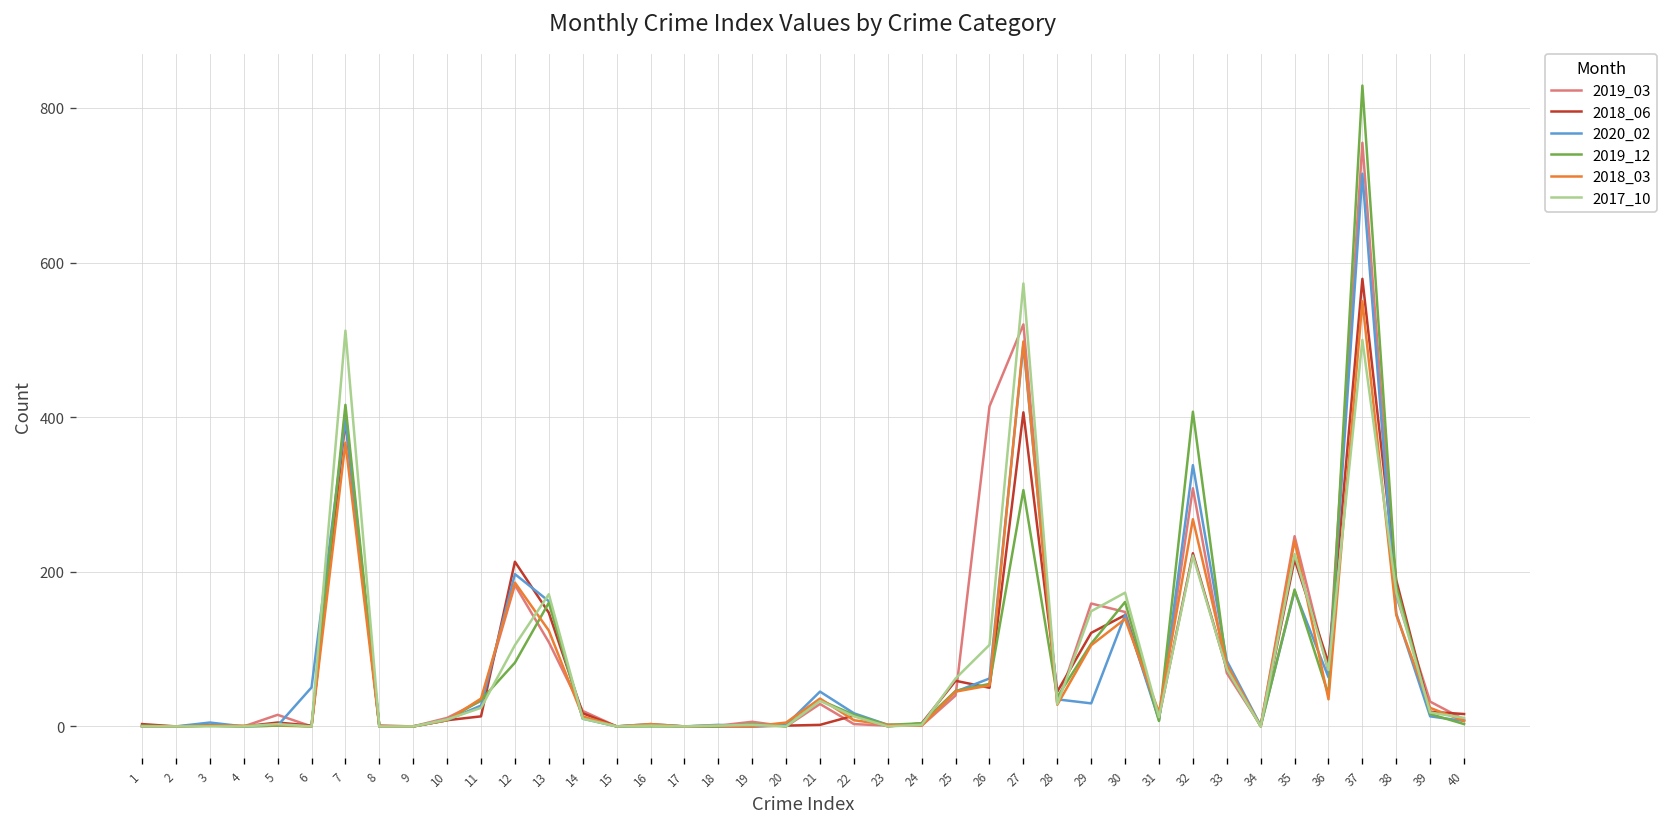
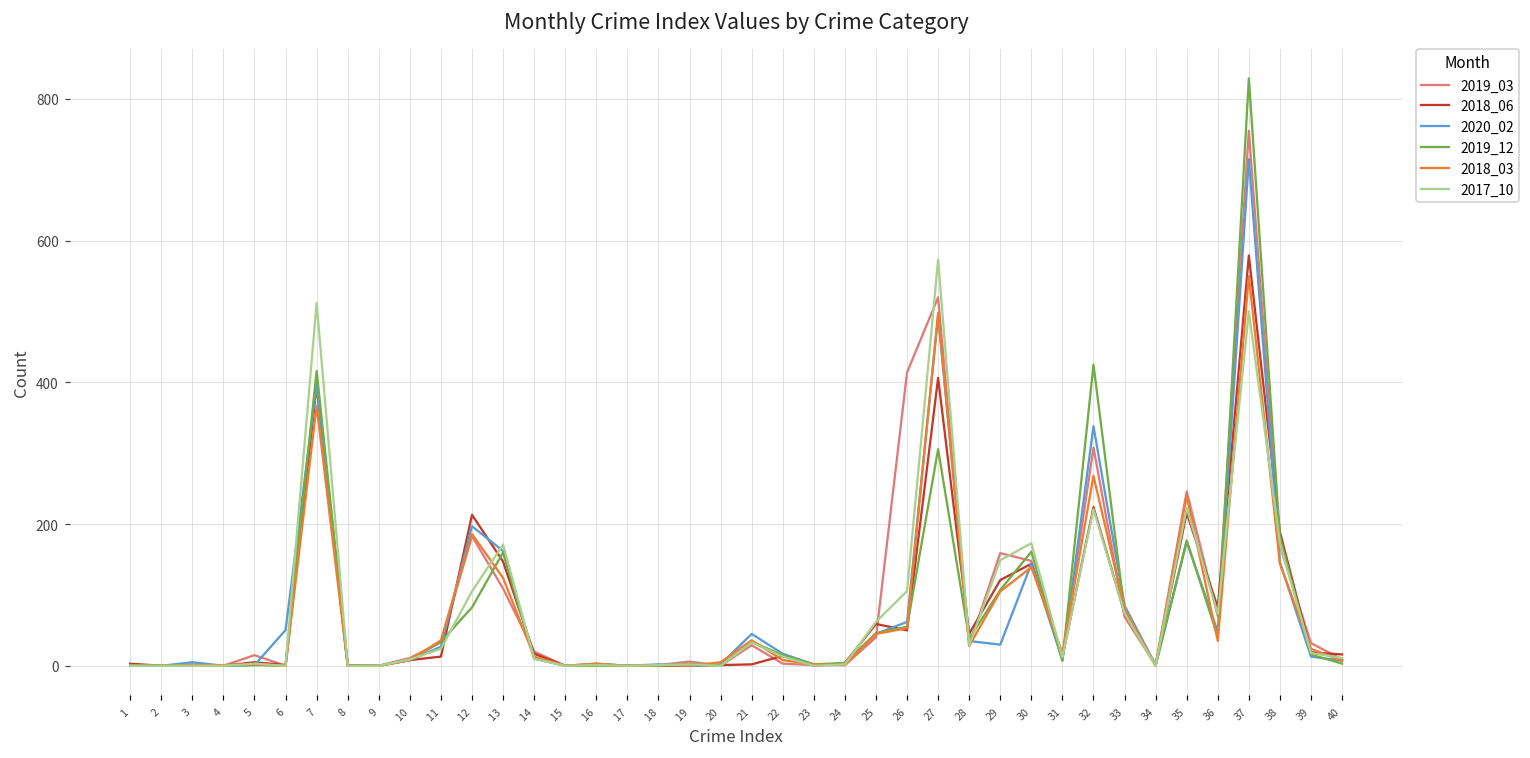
  {
    "2019_03": {
      "5": 20,
      "7": 410,
      "13": 110,
      "21": 30,
      "22": 0,
      "25": 40,
      "26": 410,
      "27": 520,
      "29": 160,
      "30": 150,
      "32": 310,
      "33": 70,
      "35": 250,
      "37": 760,
      "38": 170,
      "39": 30
    },
    "2018_06": {
      "11": 10,
      "12": 210,
      "13": 150,
      "21": 0,
      "27": 410,
      "28": 50,
      "29": 120,
      "35": 220,
      "36": 80,
      "37": 580,
      "38": 190,
      "40": 20
    },
    "2020_02": {
      "6": 50,
      "12": 200,
      "21": 50,
      "26": 60,
      "29": 30,
      "32": 340,
      "33": 90,
-     "36": 60,
+     "36": 50,
      "37": 720
    },
    "2019_12": {
      "7": 420,
      "12": 80,
      "27": 310,
      "30": 160,
-     "32": 410,
+     "32": 430,
      "36": 40,
      "37": 830,
      "38": 180
    },
    "2018_03": {
      "7": 370,
      "13": 120,
      "22": 10,
      "30": 140,
      "31": 20,
      "32": 270,
      "35": 240,
      "36": 40,
      "37": 550,
      "39": 20
    },
    "2017_10": {
      "7": 510,
      "12": 110,
      "13": 170,
      "26": 110,
      "27": 570,
      "29": 150,
      "30": 170,
      "35": 220,
      "37": 500,
      "38": 170
    }
  }
